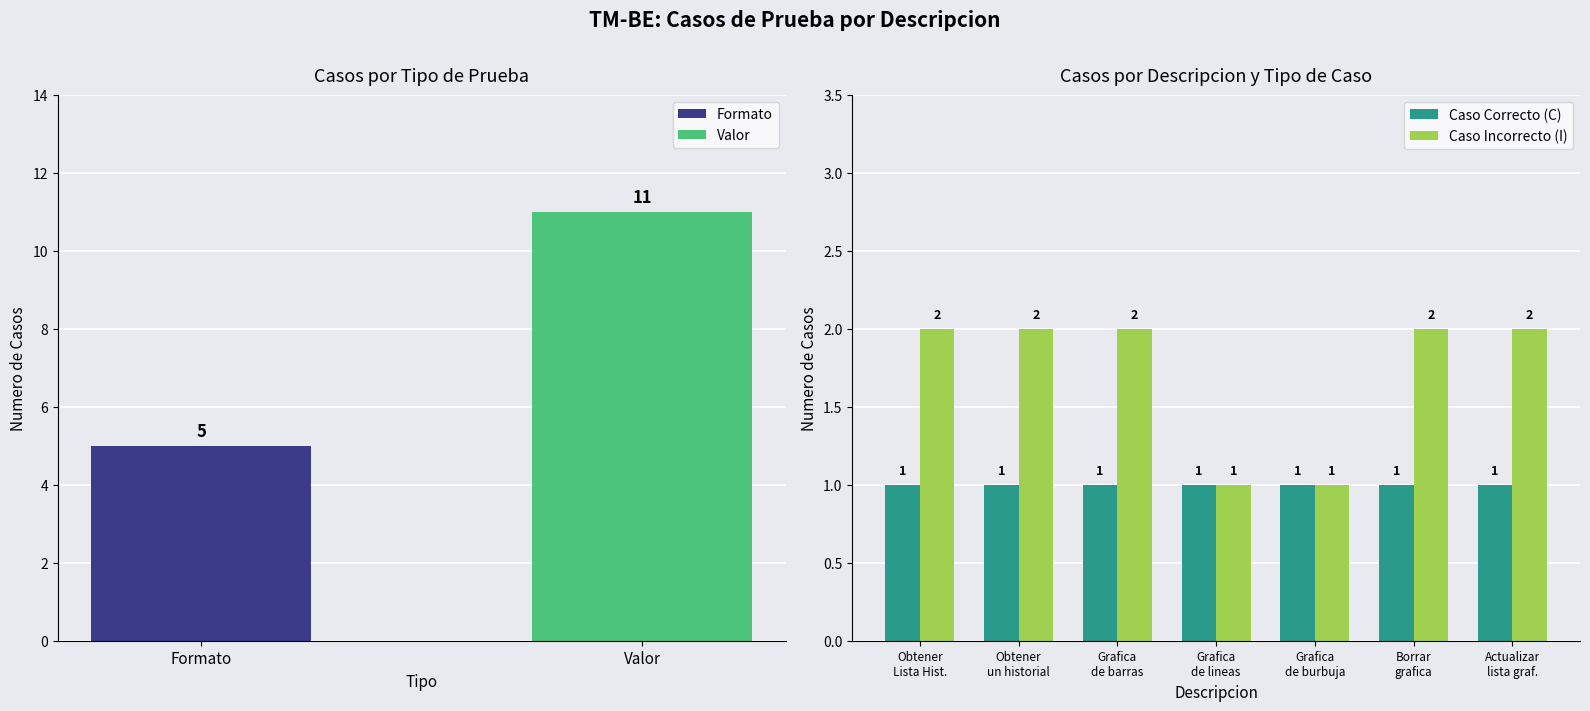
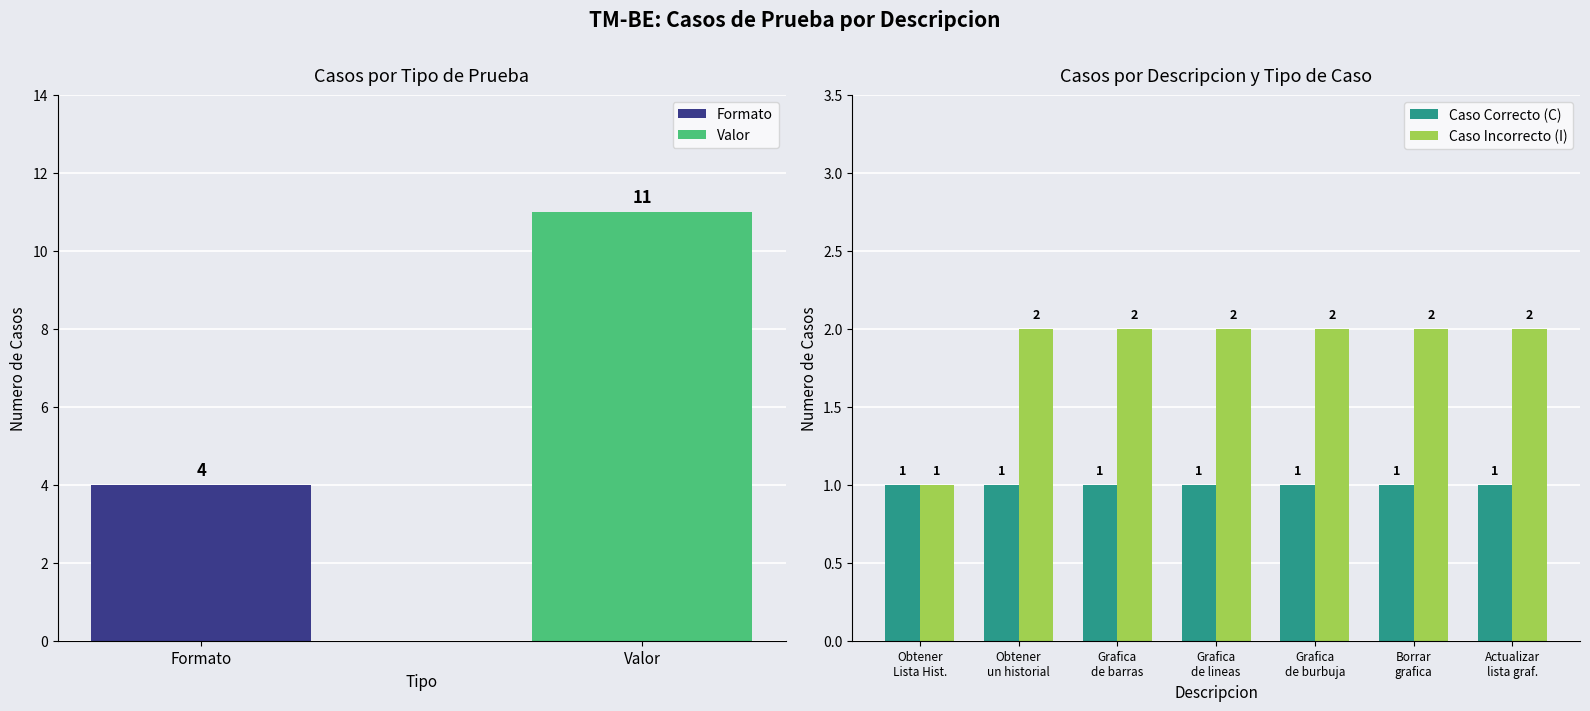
  {
    "Casos por Tipo de Prueba": {
-     "Formato": 5,
+     "Formato": 4,
      "Valor": 11
    },
    "Casos por Descripcion y Tipo de Caso": {
      "Caso Correcto (C)": {
        "Obtener Lista Hist.": 1,
        "Obtener un historial": 1,
        "Grafica de barras": 1,
        "Grafica de lineas": 1,
        "Grafica de burbuja": 1,
        "Borrar grafica": 1,
        "Actualizar lista graf.": 1
      },
      "Caso Incorrecto (I)": {
-       "Obtener Lista Hist.": 2,
+       "Obtener Lista Hist.": 1,
        "Obtener un historial": 2,
        "Grafica de barras": 2,
-       "Grafica de lineas": 1,
-       "Grafica de burbuja": 1,
+       "Grafica de lineas": 2,
+       "Grafica de burbuja": 2,
        "Borrar grafica": 2,
        "Actualizar lista graf.": 2
      }
    }
  }
